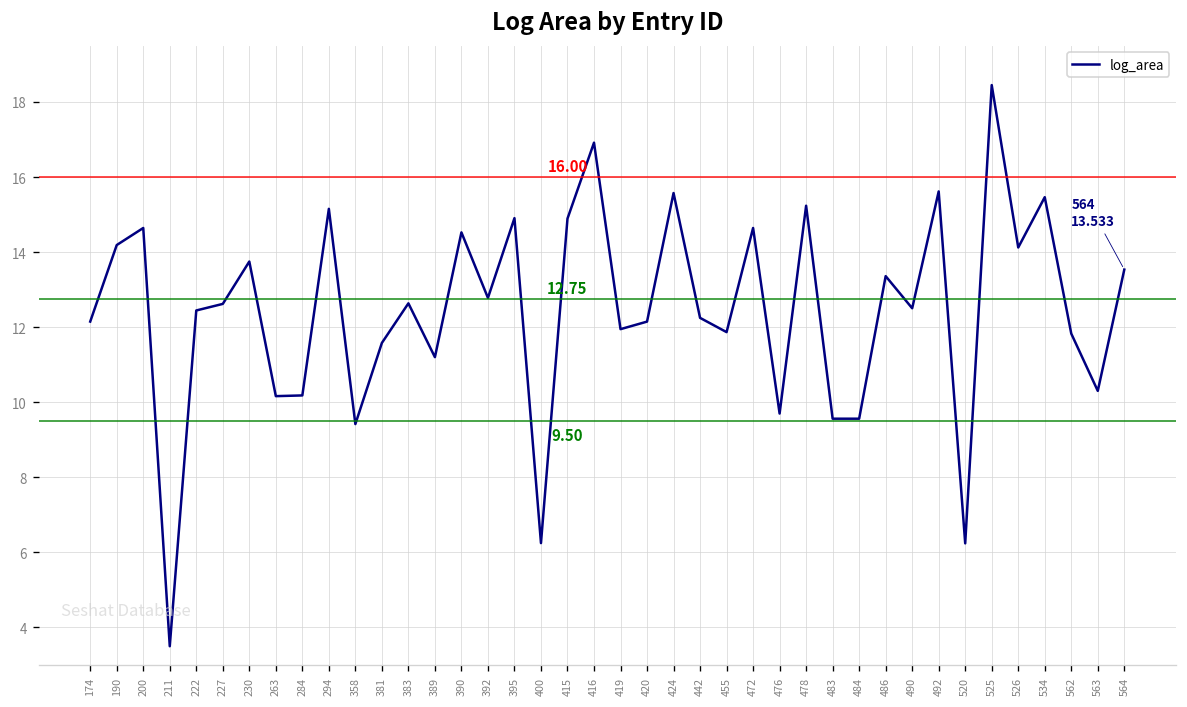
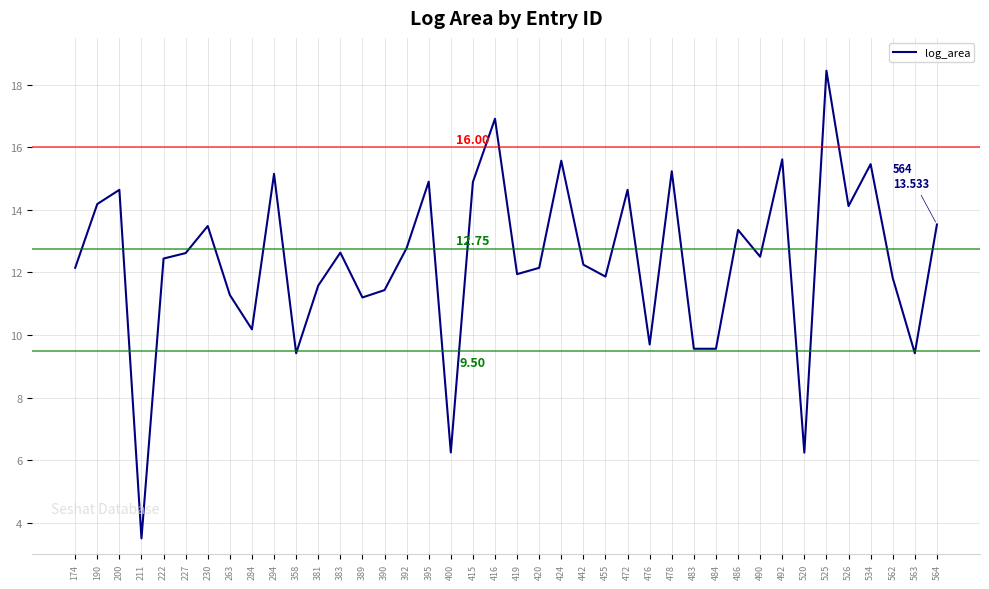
  {
    "174": 12.1,
    "190": 14.2,
    "200": 14.6,
    "211": 3.5,
    "222": 12.4,
    "227": 12.6,
-   "230": 13.7,
-   "263": 10.2,
+   "230": 13.5,
+   "263": 11.3,
    "284": 10.2,
    "294": 15.2,
    "358": 9.4,
    "381": 11.6,
    "383": 12.6,
    "389": 11.2,
-   "390": 14.5,
+   "390": 11.4,
    "392": 12.8,
    "395": 14.9,
    "400": 6.2,
    "415": 14.9,
    "419": 11.9,
    "420": 12.1,
    "424": 15.6,
    "442": 12.2,
    "455": 11.9,
    "472": 14.6,
    "476": 9.7,
    "478": 15.2,
    "483": 9.6,
    "484": 9.6,
    "486": 13.4,
    "490": 12.5,
    "492": 15.6,
    "520": 6.2,
    "525": 18.5,
    "526": 14.1,
    "534": 15.5,
    "562": 11.8,
-   "563": 10.3
+   "563": 9.4
  }
